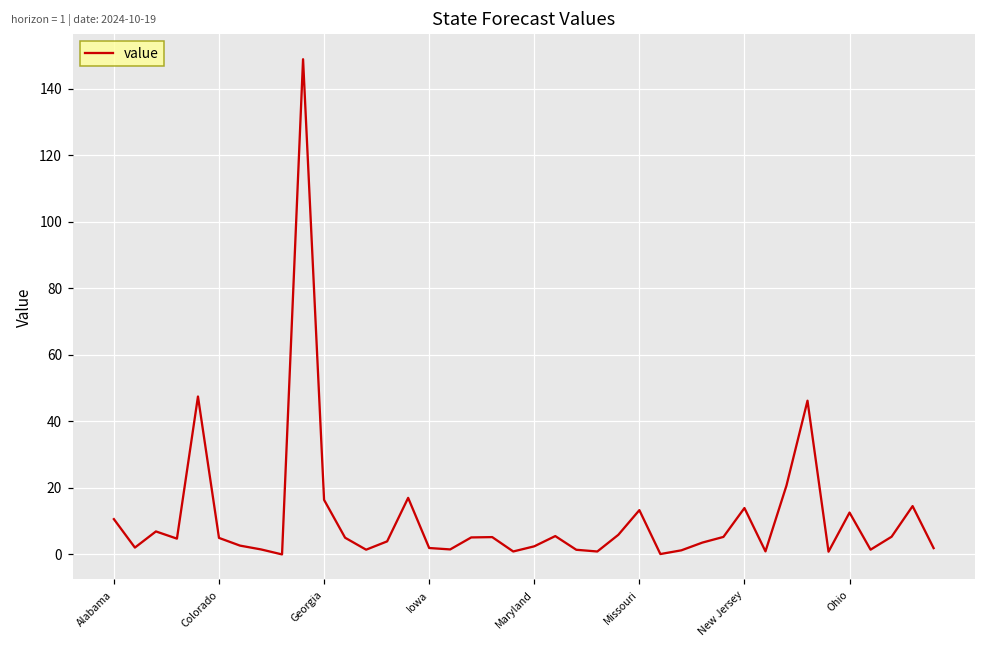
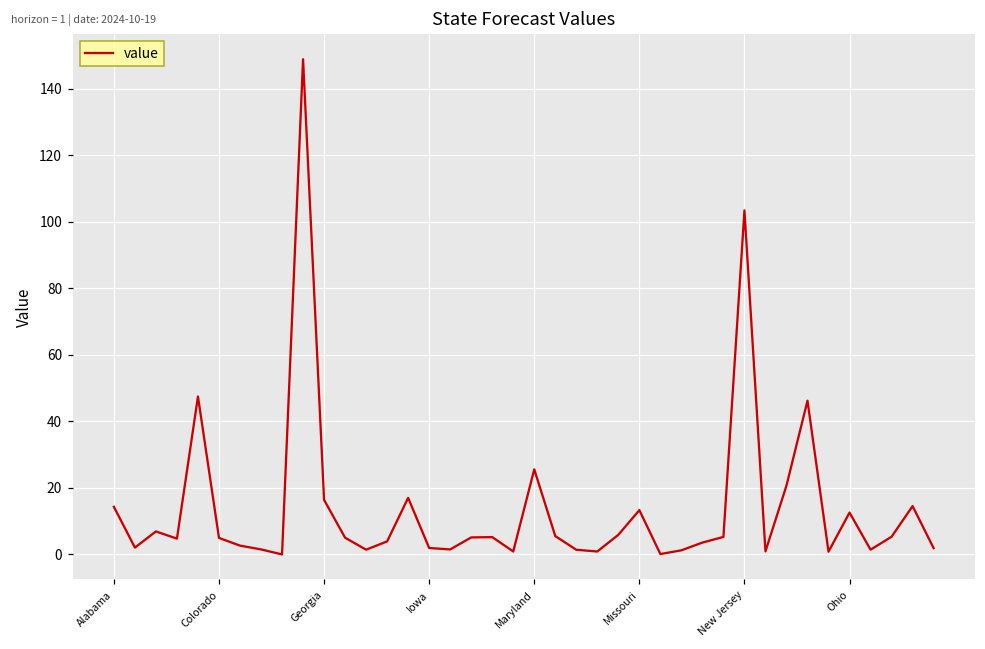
  {
-   "Alabama": 11,
+   "Alabama": 14,
    "Colorado": 5,
    "Georgia": 16,
    "Iowa": 2,
-   "Maryland": 2,
+   "Maryland": 26,
    "Missouri": 13,
-   "New Jersey": 14,
+   "New Jersey": 103,
    "Ohio": 13
  }
